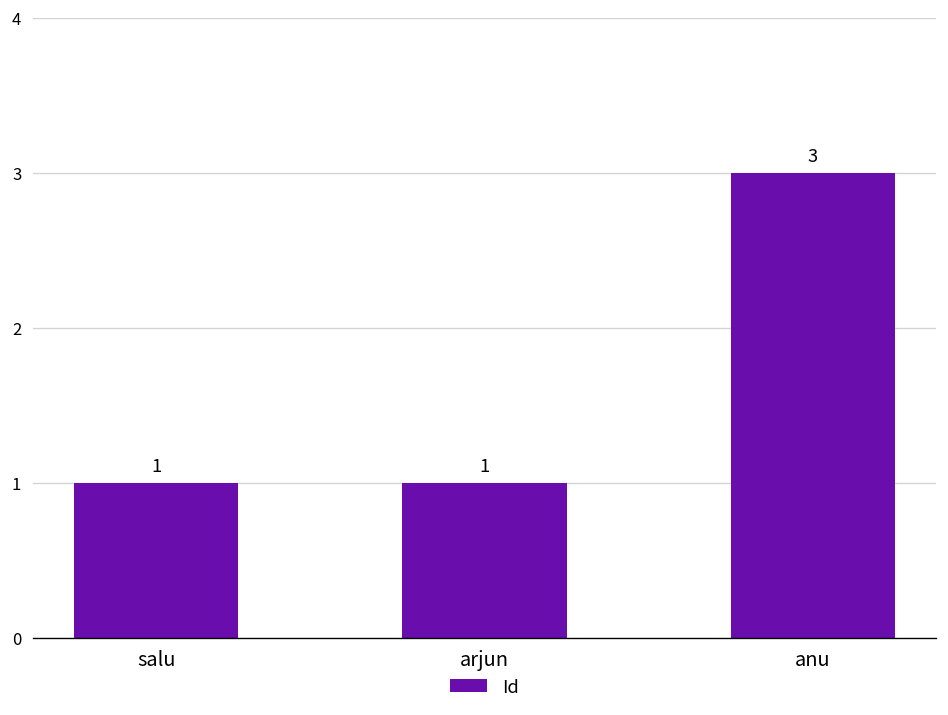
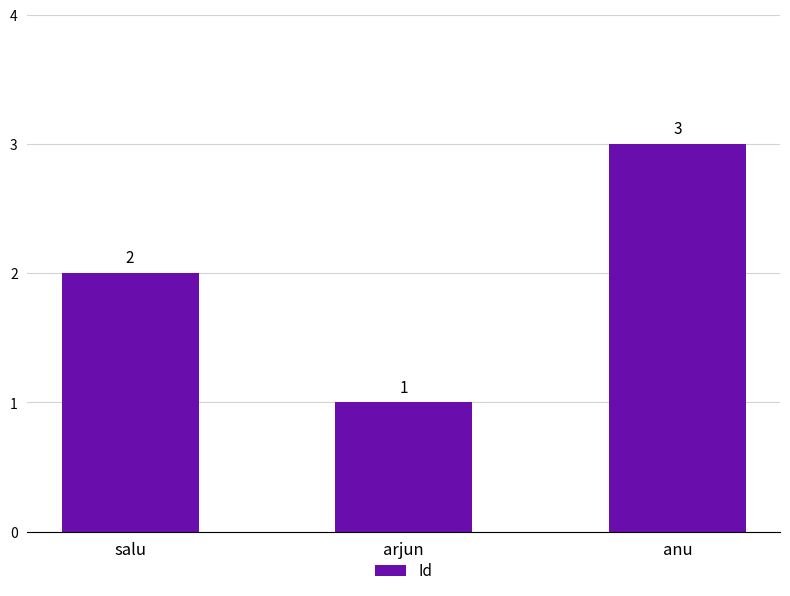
  {
-   "salu": 1,
+   "salu": 2,
    "arjun": 1,
    "anu": 3
  }
